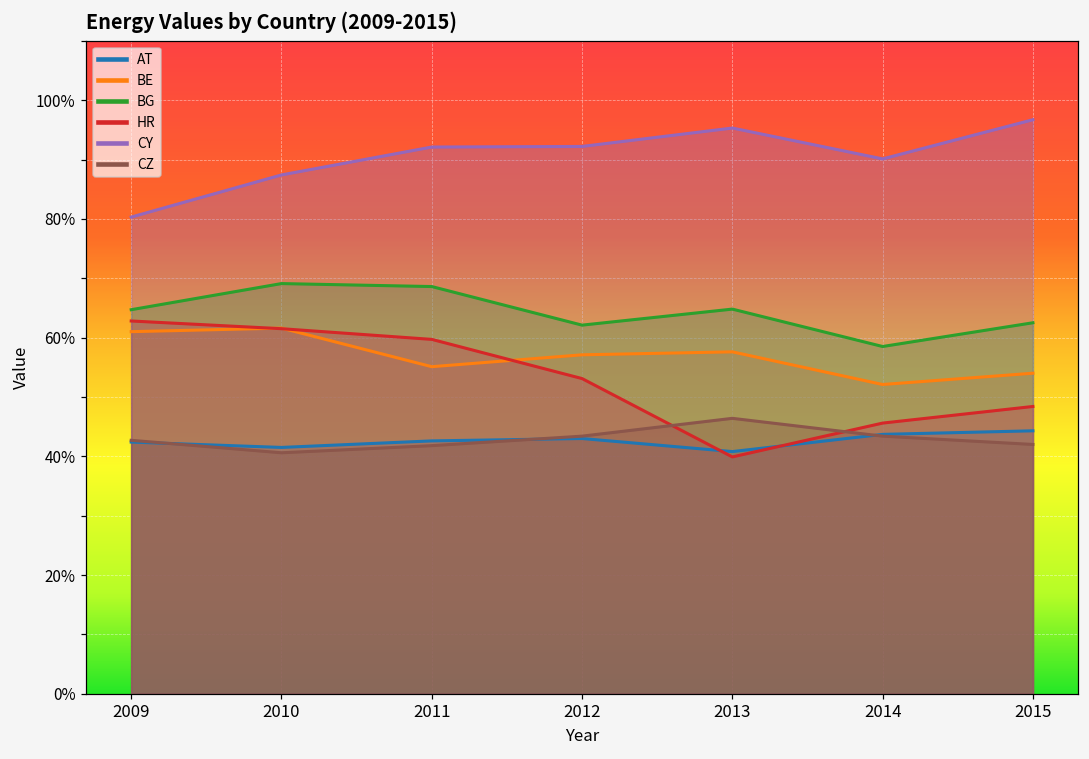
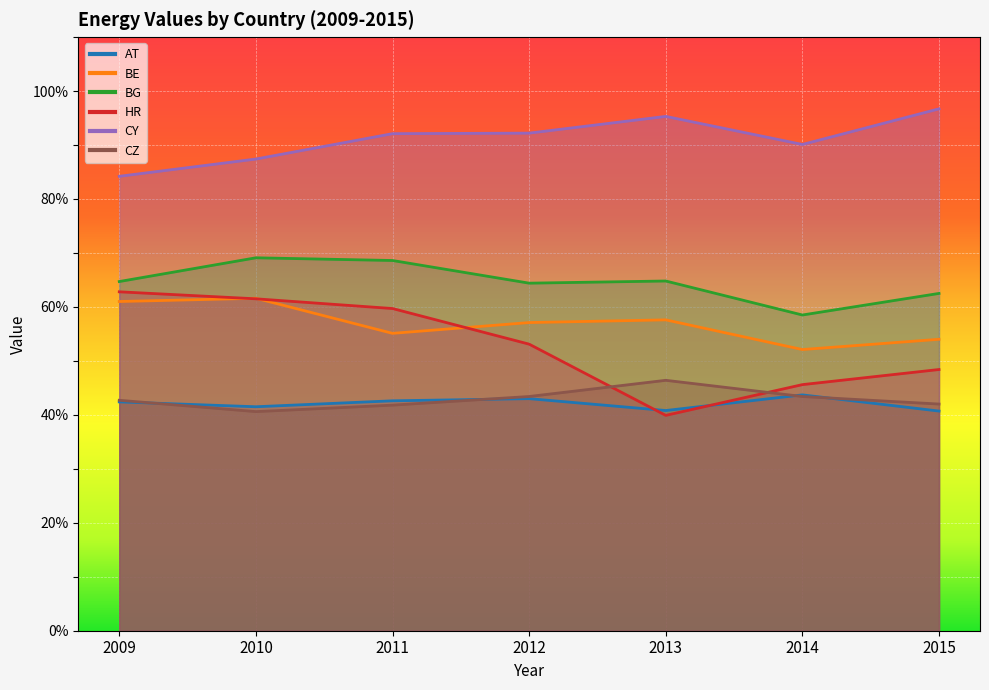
  {
    "AT": {
      "2010": "42%",
      "2011": "43%",
      "2013": "41%",
-     "2015": "44%"
+     "2015": "41%"
    },
    "BG": {
      "2009": "65%",
      "2010": "69%",
      "2011": "69%",
-     "2012": "62%",
+     "2012": "64%",
      "2013": "65%",
      "2014": "59%",
      "2015": "63%"
    },
    "CY": {
-     "2009": "80%",
+     "2009": "84%",
      "2010": "87%",
      "2011": "92%",
      "2012": "92%",
      "2013": "95%",
      "2014": "90%",
      "2015": "97%"
    }
  }
